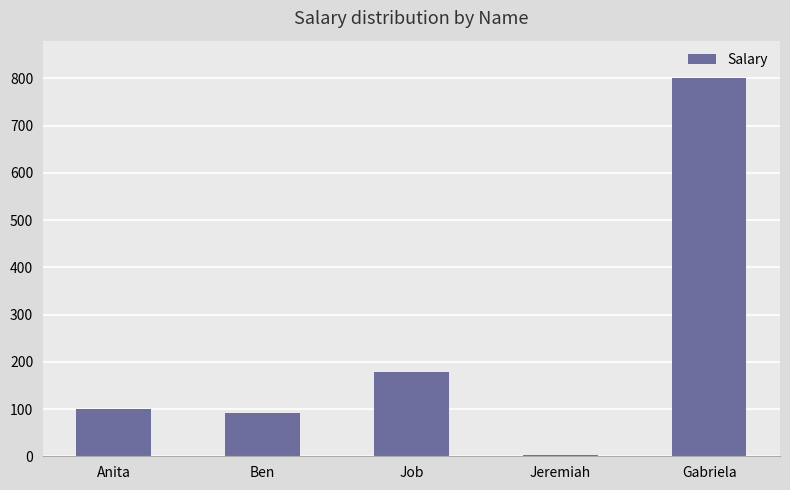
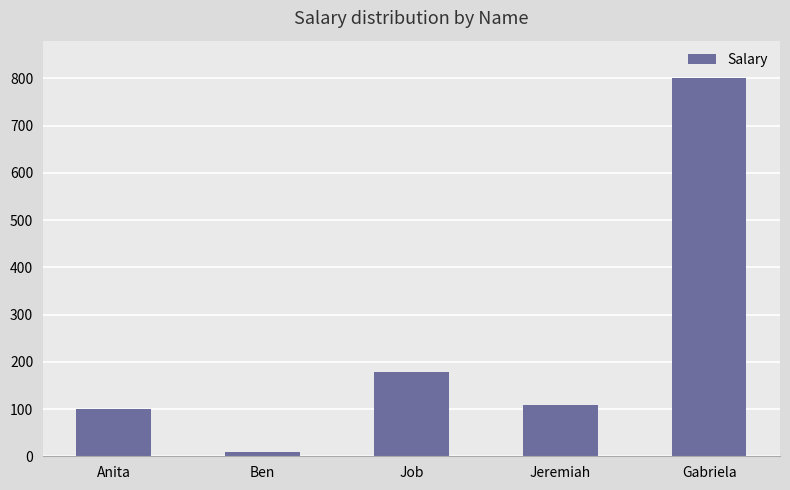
  {
    "Anita": 100,
-   "Ben": 90,
+   "Ben": 10,
    "Job": 180,
-   "Jeremiah": 0,
+   "Jeremiah": 110,
    "Gabriela": 800
  }
